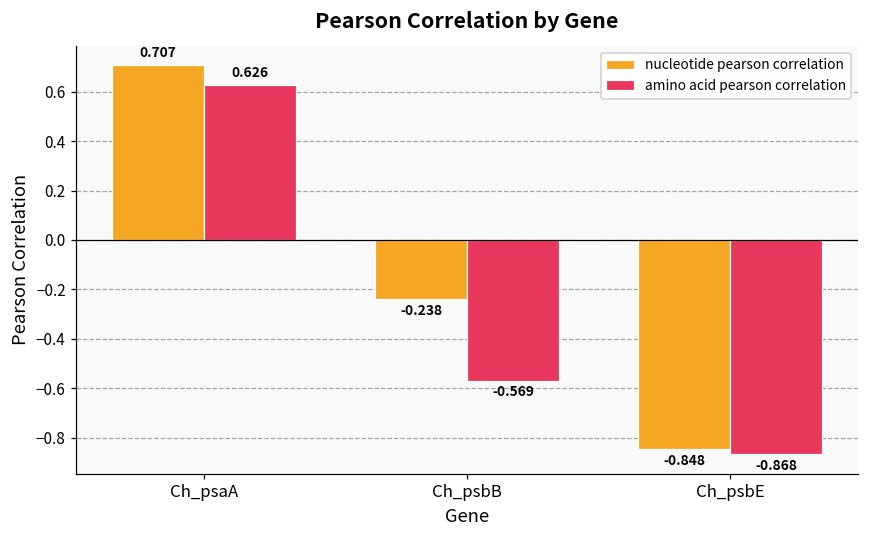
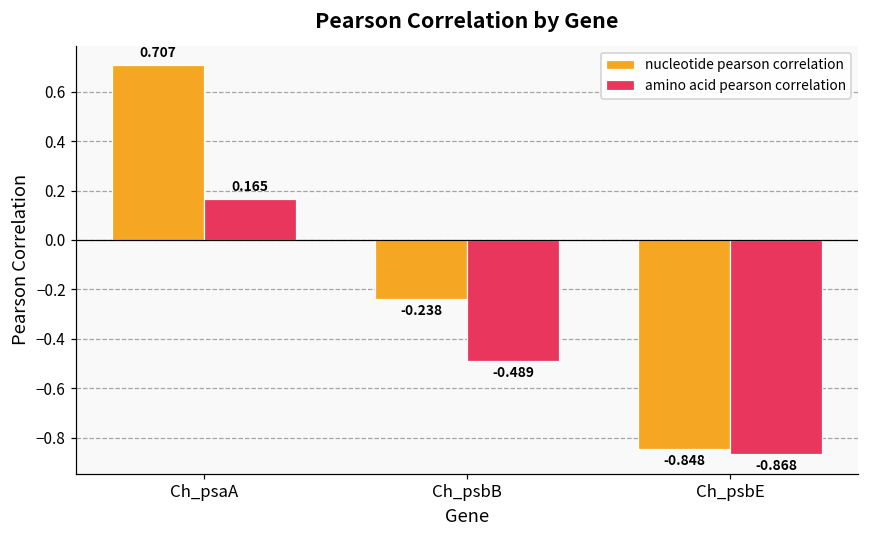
  {
    "nucleotide pearson correlation": {
      "Ch_psaA": 0.707,
      "Ch_psbB": -0.238,
      "Ch_psbE": -0.848
    },
    "amino acid pearson correlation": {
-     "Ch_psaA": 0.626,
-     "Ch_psbB": -0.569,
+     "Ch_psaA": 0.165,
+     "Ch_psbB": -0.489,
      "Ch_psbE": -0.868
    }
  }
